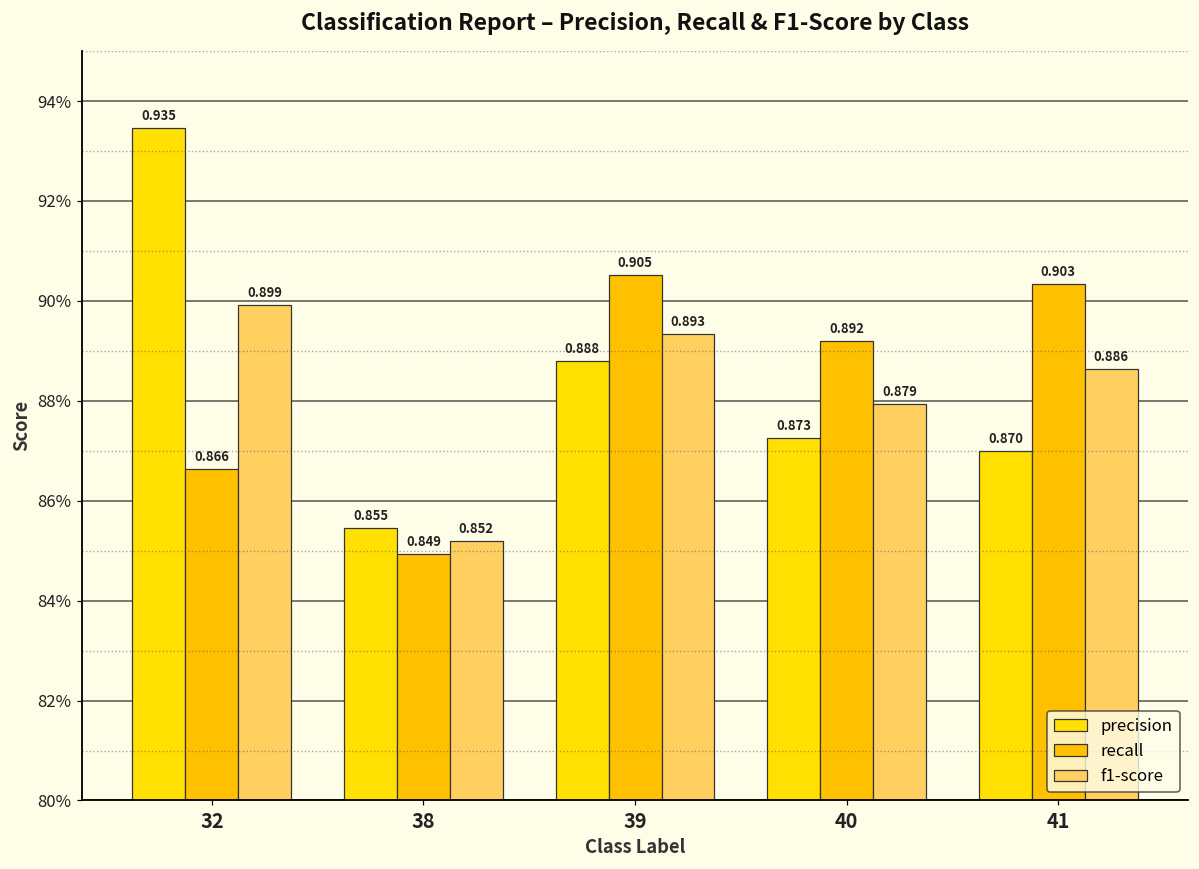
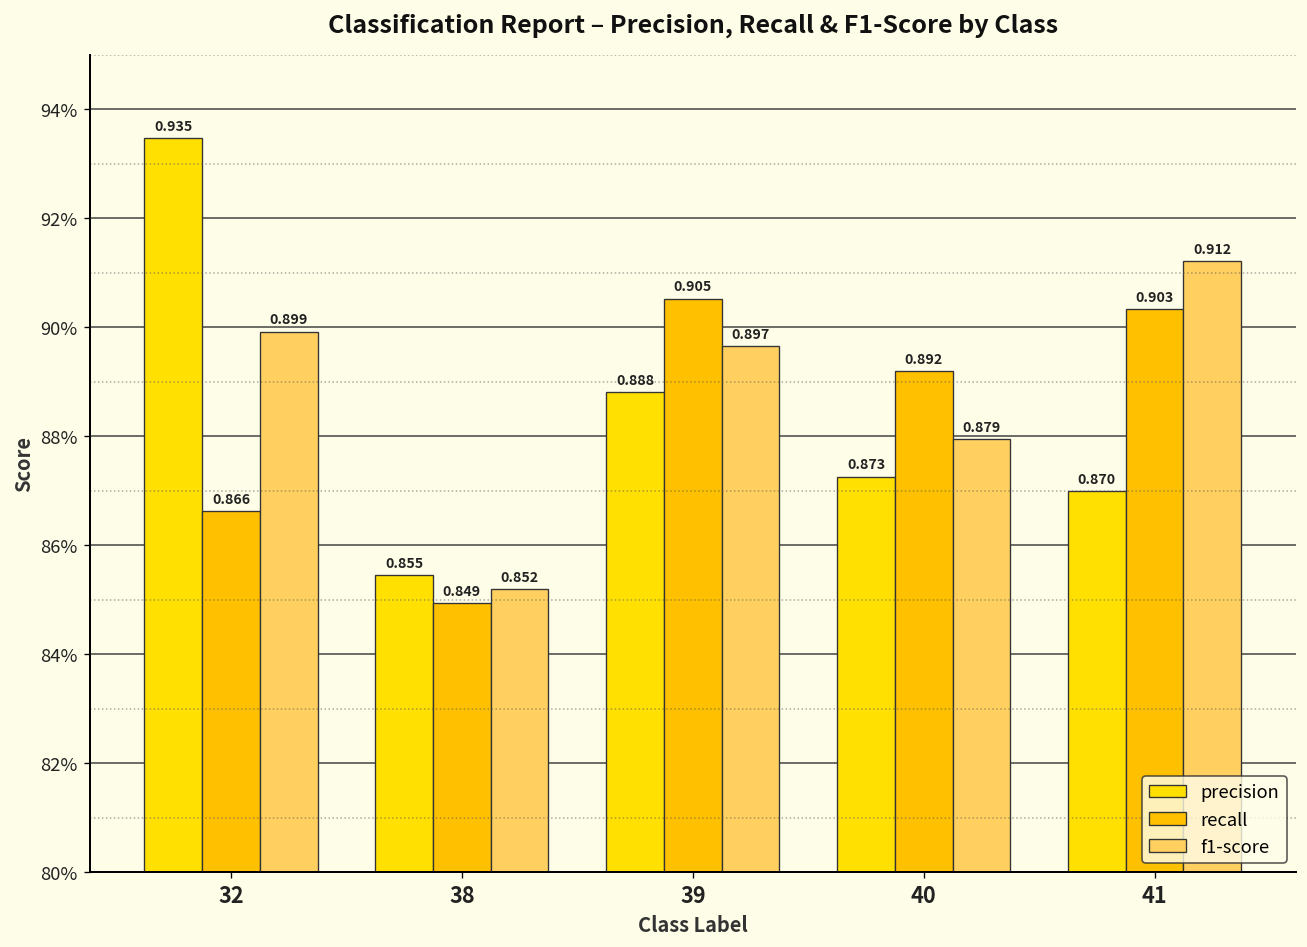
  {
    "f1-score": {
      "32": 0.899,
      "38": 0.852,
-     "39": 0.893,
+     "39": 0.897,
      "40": 0.879,
-     "41": 0.886
+     "41": 0.912
    }
  }
